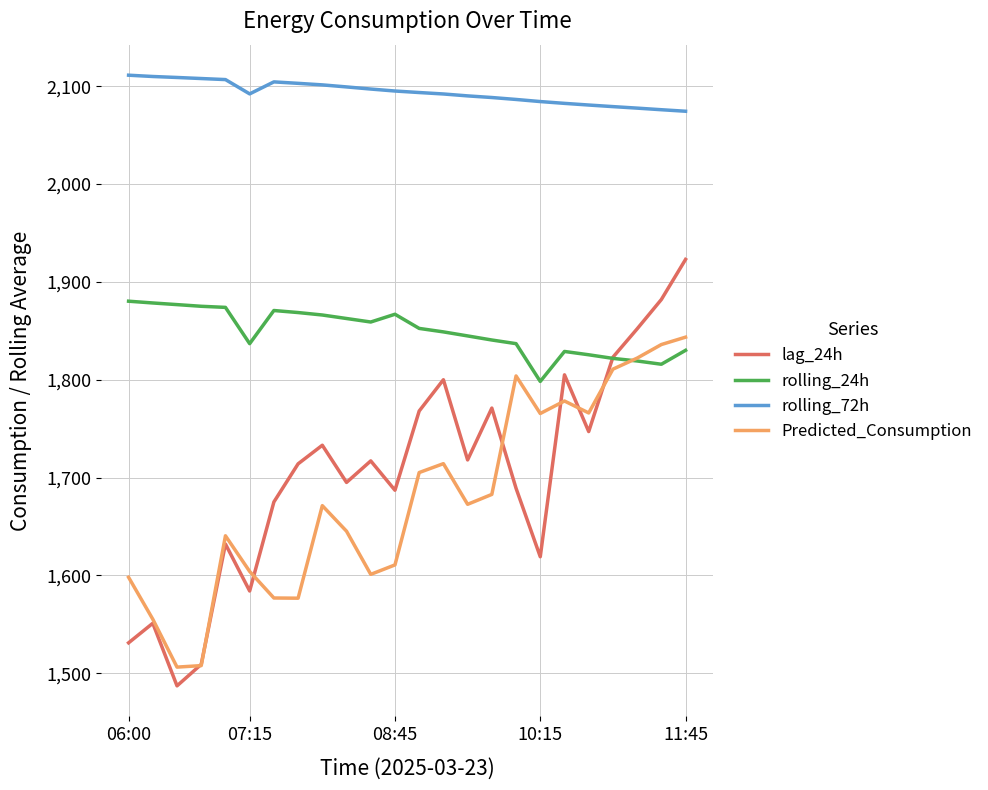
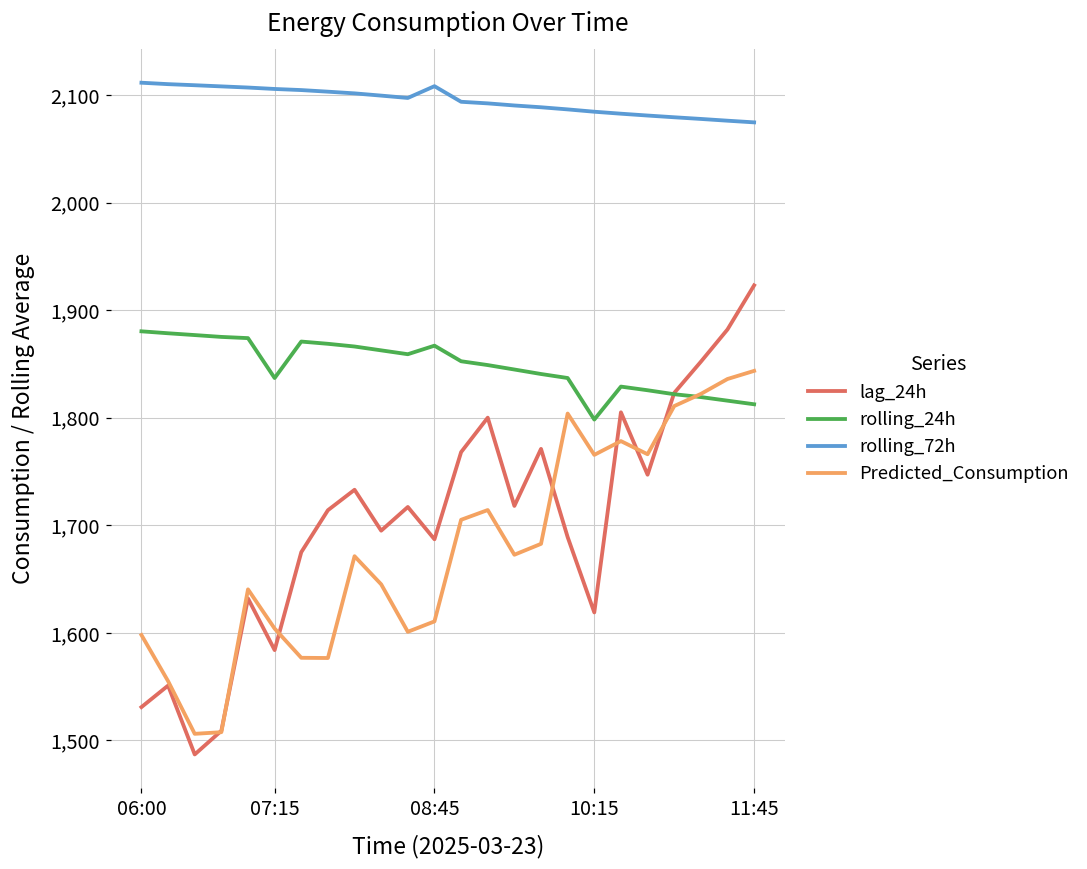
  {
    "rolling_24h": {
      "06:00": "1,880",
      "07:15": "1,840",
      "08:45": "1,870",
      "10:15": "1,800",
-     "11:45": "1,830"
+     "11:45": "1,810"
    },
    "rolling_72h": {
      "06:00": "2,110",
-     "07:15": "2,090",
-     "08:45": "2,100",
+     "07:15": "2,110",
+     "08:45": "2,110",
      "10:15": "2,080",
      "11:45": "2,070"
    }
  }
